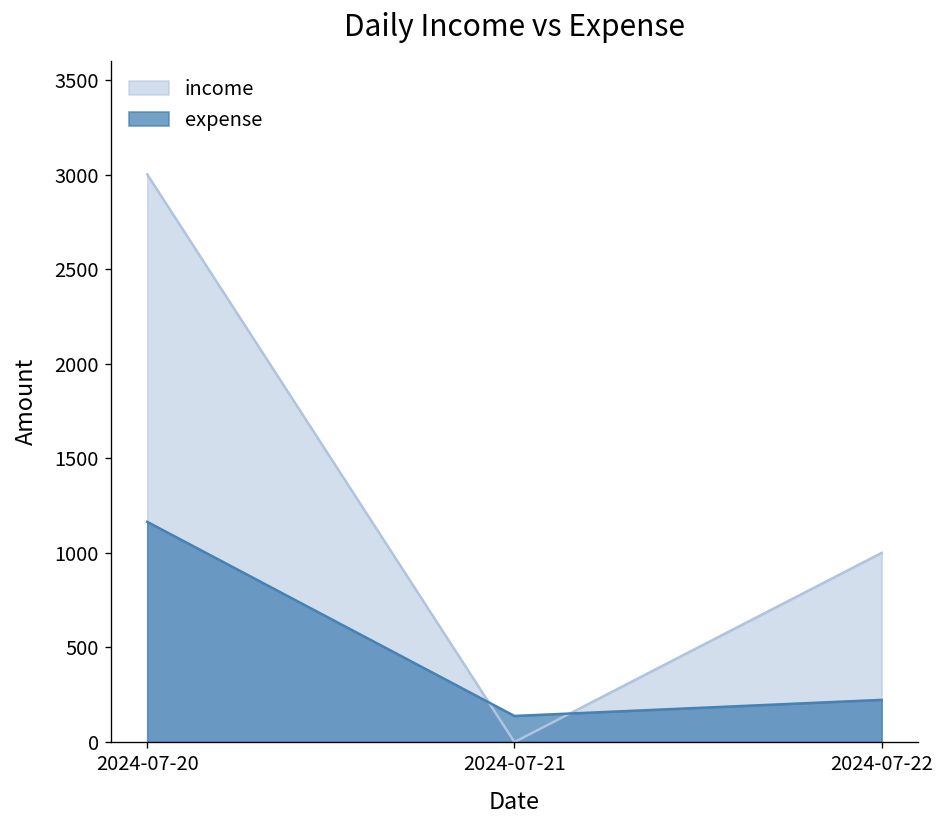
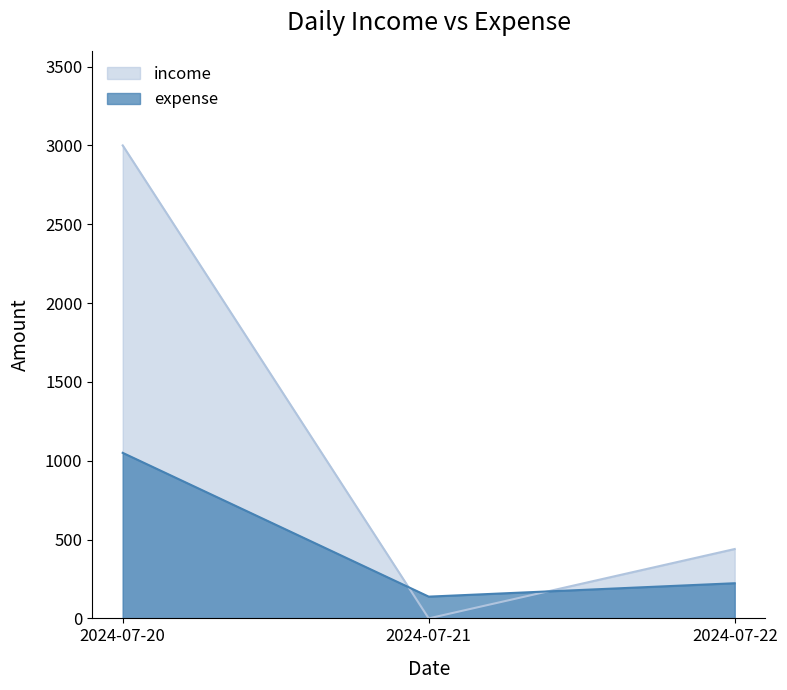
  {
    "income": {
      "2024-07-20": 3000,
      "2024-07-21": 0,
-     "2024-07-22": 1000
+     "2024-07-22": 440
    },
    "expense": {
-     "2024-07-20": 1160,
+     "2024-07-20": 1050,
      "2024-07-21": 140,
      "2024-07-22": 220
    }
  }
